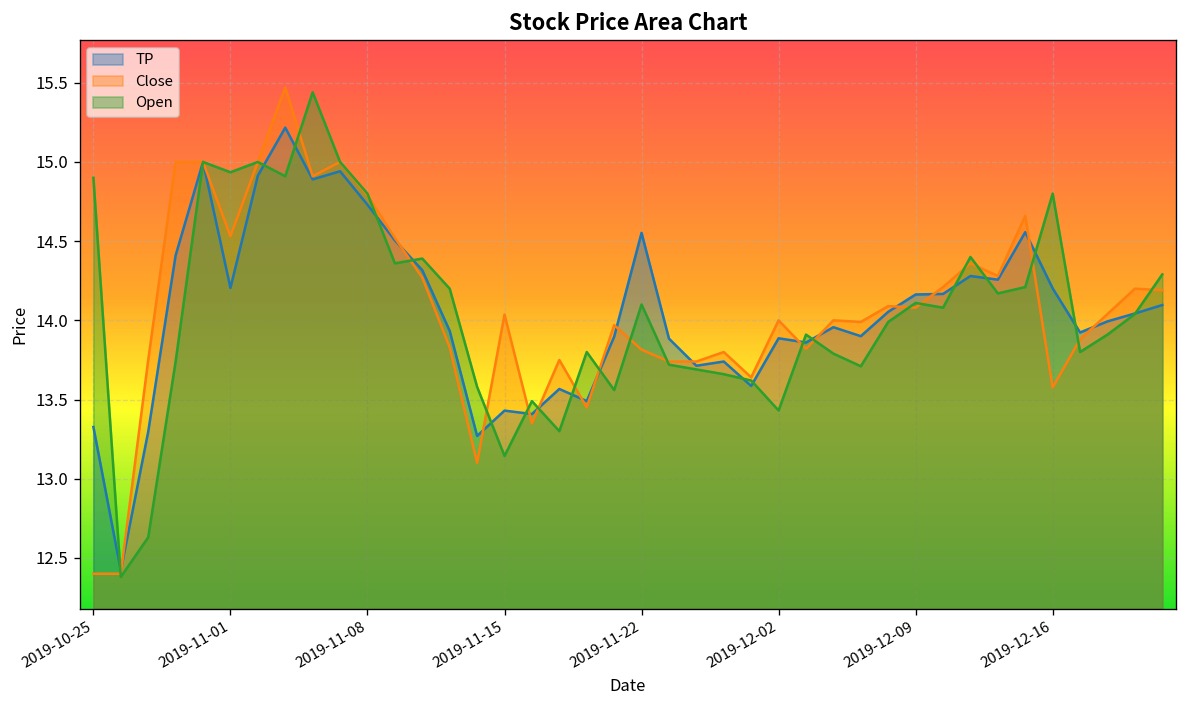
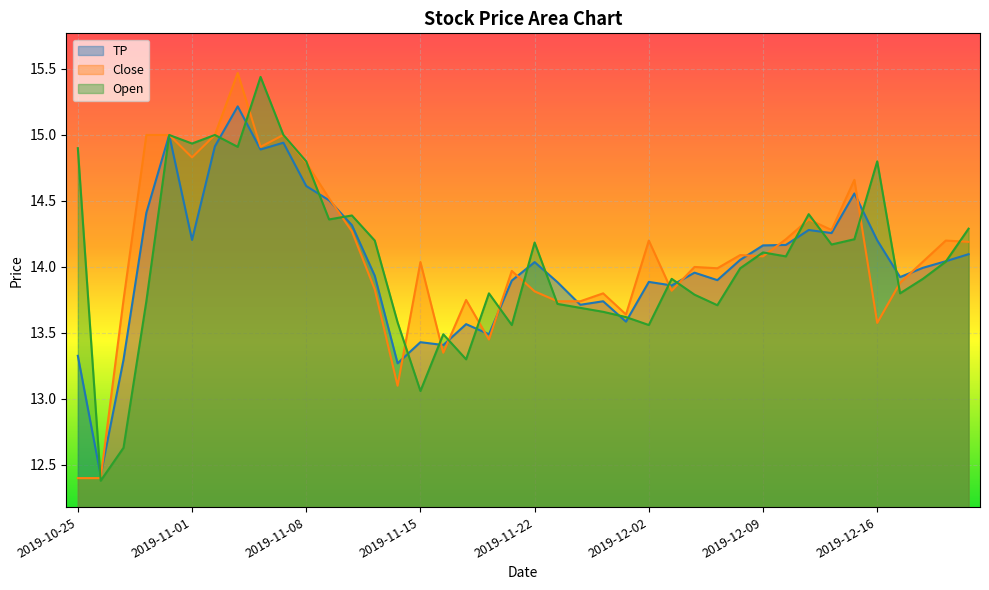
  {
    "TP": {
      "2019-10-25": 13.33,
      "2019-11-01": 14.20,
-     "2019-11-08": 14.73,
+     "2019-11-08": 14.61,
      "2019-11-15": 13.43,
-     "2019-11-22": 14.55,
+     "2019-11-22": 14.04,
      "2019-12-02": 13.89,
      "2019-12-09": 14.16,
      "2019-12-16": 14.20
    },
    "Close": {
      "2019-10-25": 12.40,
-     "2019-11-01": 14.53,
+     "2019-11-01": 14.83,
      "2019-11-15": 14.04,
      "2019-11-22": 13.81,
-     "2019-12-02": 14.0,
+     "2019-12-02": 14.2,
      "2019-12-09": 14.08,
      "2019-12-16": 13.58
    },
    "Open": {
      "2019-10-25": 14.90,
      "2019-11-01": 14.94,
-     "2019-11-15": 13.14,
-     "2019-11-22": 14.10,
-     "2019-12-02": 13.43,
+     "2019-11-15": 13.06,
+     "2019-11-22": 14.18,
+     "2019-12-02": 13.56,
      "2019-12-09": 14.11,
      "2019-12-16": 14.80
    }
  }
